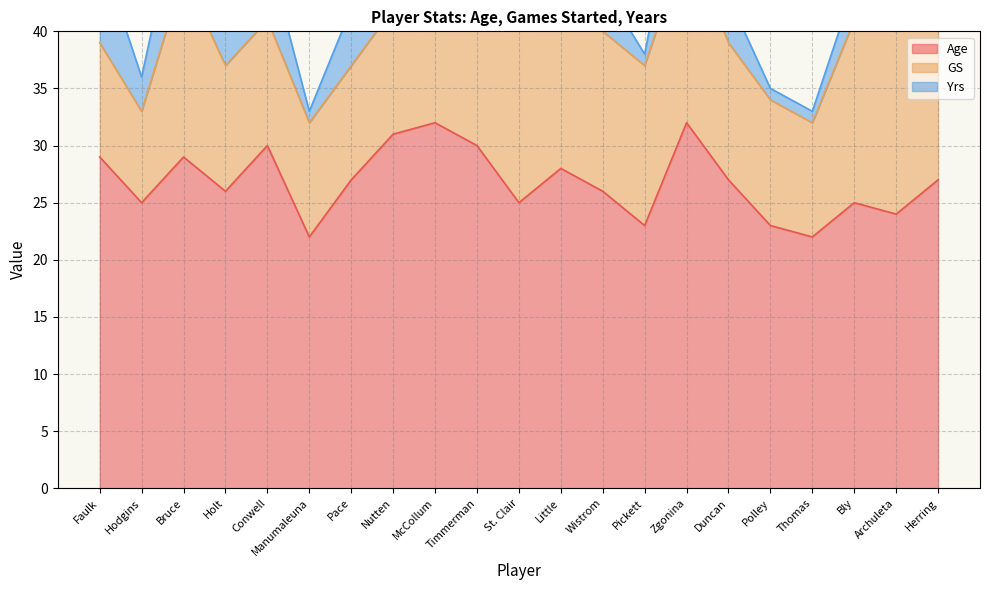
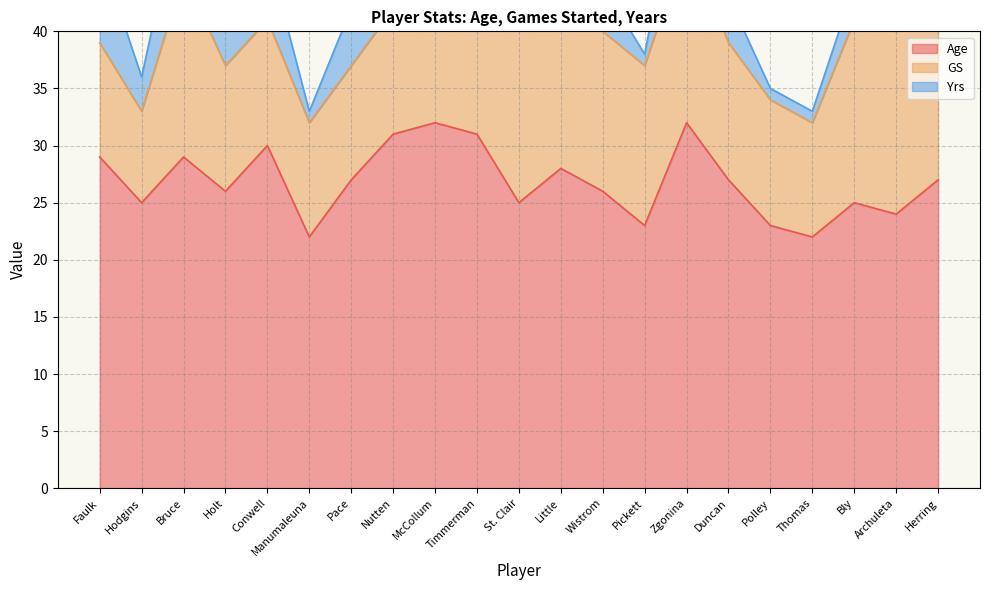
  {
    "Age": {
      "Faulk": 29,
      "Hodgins": 25,
      "Bruce": 29,
      "Holt": 26,
      "Conwell": 30,
      "Manumaleuna": 22,
      "Pace": 27,
      "Nutten": 31,
      "McCollum": 32,
-     "Timmerman": 30,
+     "Timmerman": 31,
      "St. Clair": 25,
      "Little": 28,
      "Wistrom": 26,
      "Pickett": 23,
      "Zgonina": 32,
      "Duncan": 27,
      "Polley": 23,
      "Thomas": 22,
      "Bly": 25,
      "Archuleta": 24,
      "Herring": 27
    },
    "GS": {
      "Faulk": 10,
      "Hodgins": 8,
      "Holt": 11,
      "Manumaleuna": 10,
      "Pace": 10,
      "Wistrom": 14,
      "Pickett": 14,
      "Duncan": 12,
      "Polley": 11,
      "Thomas": 10,
      "Archuleta": 16
    },
    "Yrs": {
      "Hodgins": 3,
      "Holt": 3,
      "Manumaleuna": 1,
      "Pickett": 1,
      "Polley": 1,
      "Thomas": 1
    }
  }
